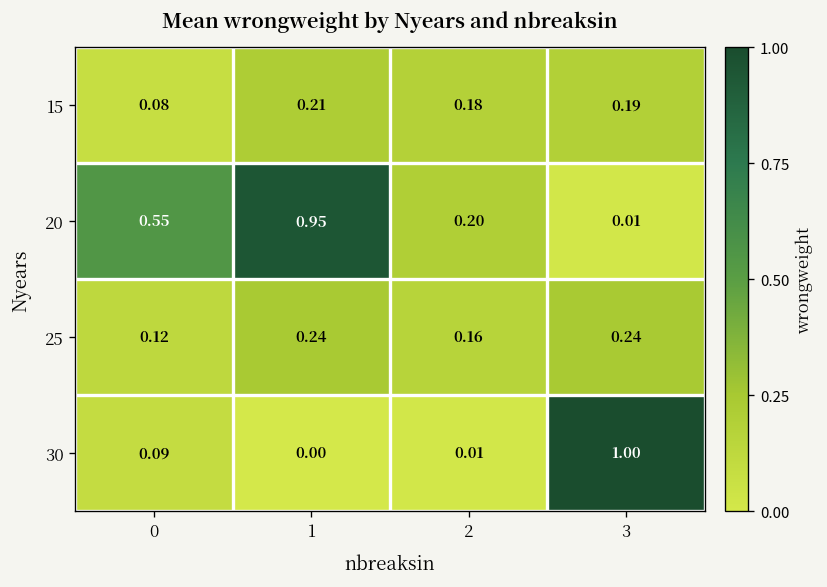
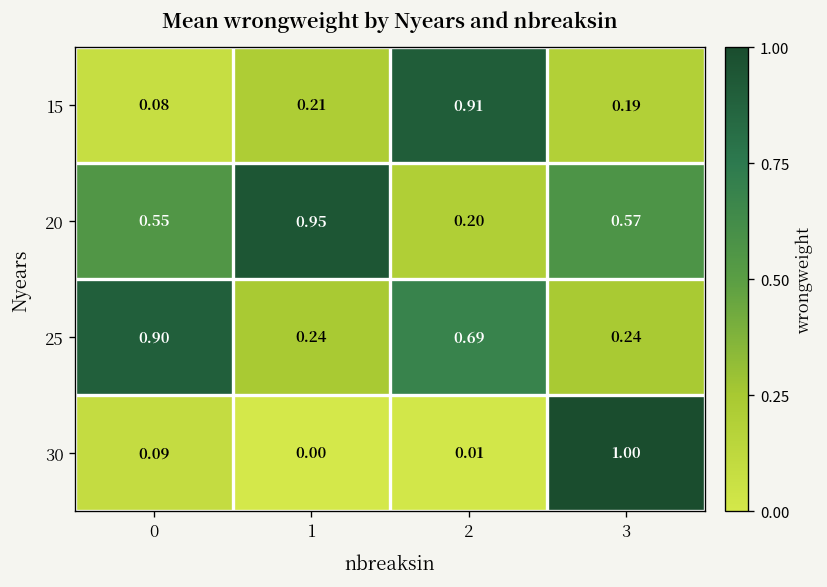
  {
    "15": {
      "0": 0.08,
      "1": 0.21,
-     "2": 0.18,
+     "2": 0.91,
      "3": 0.19
    },
    "20": {
      "0": 0.55,
      "1": 0.95,
      "2": 0.20,
-     "3": 0.01
+     "3": 0.57
    },
    "25": {
-     "0": 0.12,
+     "0": 0.90,
      "1": 0.24,
-     "2": 0.16,
+     "2": 0.69,
      "3": 0.24
    },
    "30": {
      "0": 0.09,
      "1": 0.00,
      "2": 0.01,
      "3": 1.00
    }
  }
